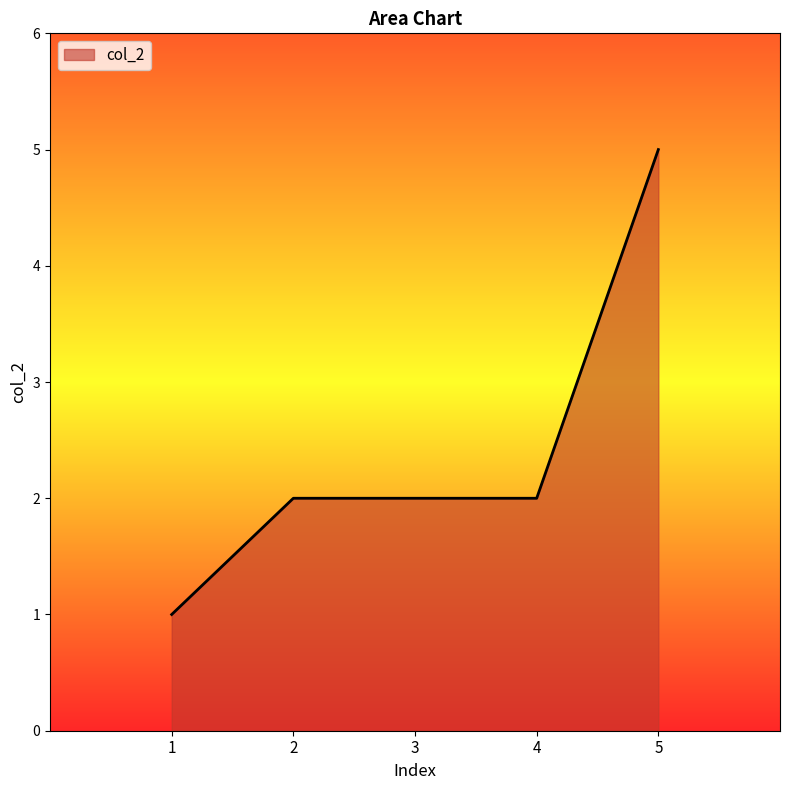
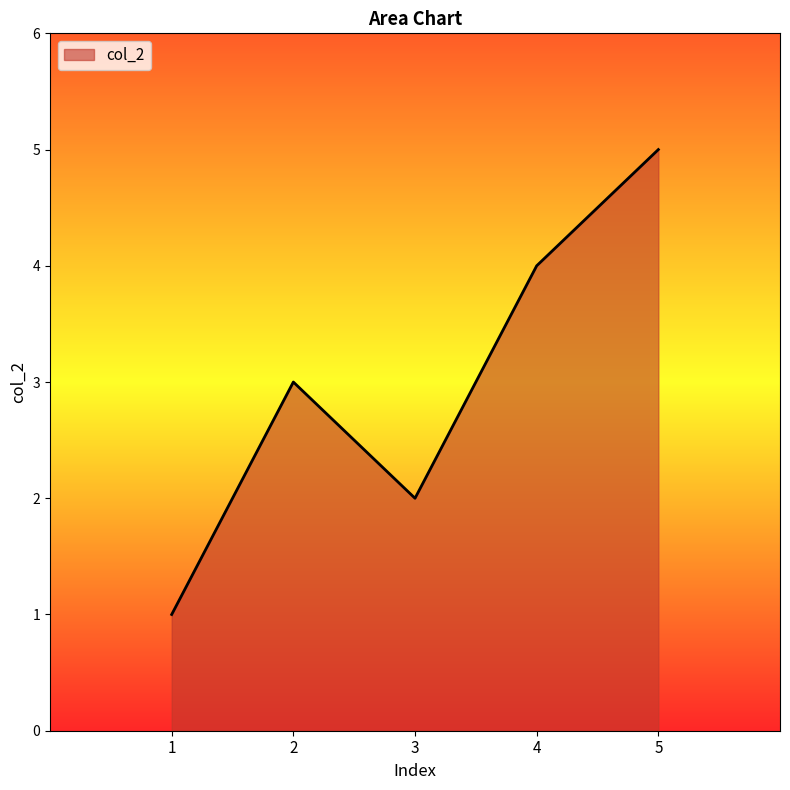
  {
    "1": 1,
-   "2": 2,
+   "2": 3,
    "3": 2,
-   "4": 2,
+   "4": 4,
    "5": 5
  }
